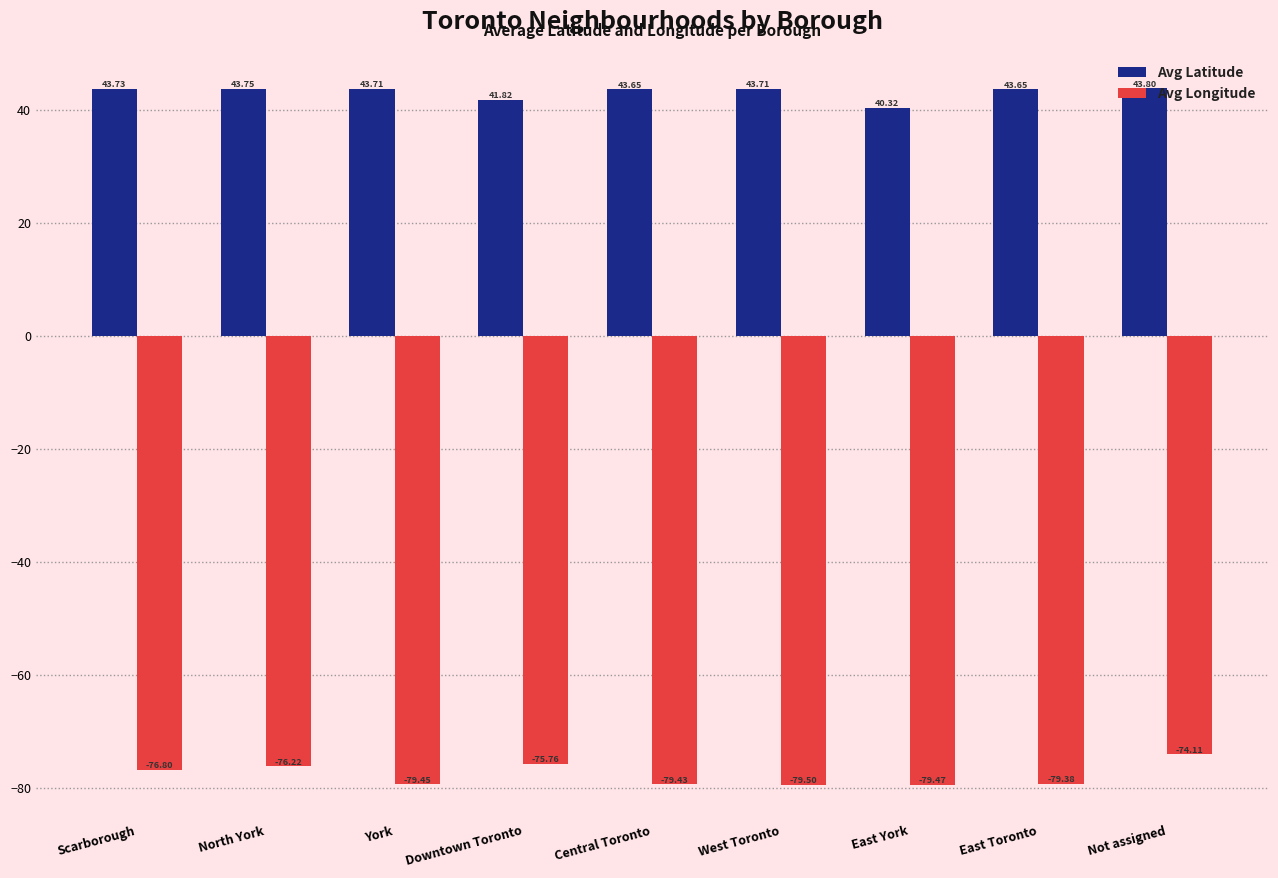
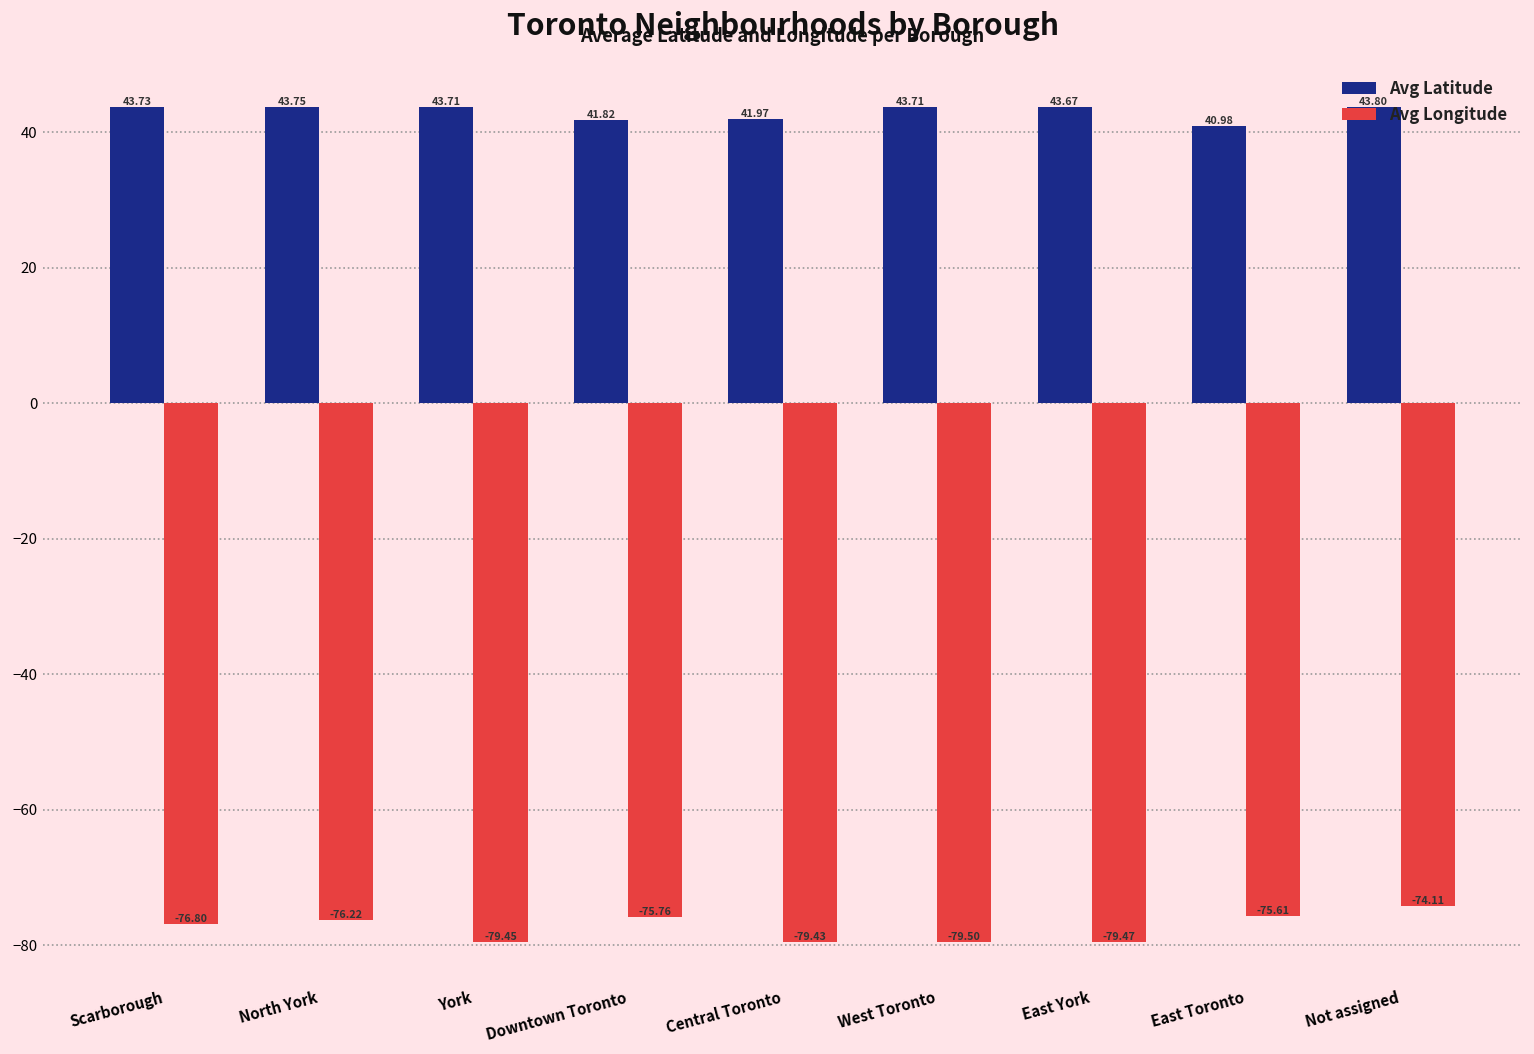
  {
    "Avg Latitude": {
      "Scarborough": 43.73,
      "North York": 43.75,
      "York": 43.71,
      "Downtown Toronto": 41.82,
-     "Central Toronto": 43.65,
+     "Central Toronto": 41.97,
      "West Toronto": 43.71,
-     "East York": 40.32,
-     "East Toronto": 43.65,
+     "East York": 43.67,
+     "East Toronto": 40.98,
      "Not assigned": 43.80
    },
    "Avg Longitude": {
      "Scarborough": -76.80,
      "North York": -76.22,
      "York": -79.45,
      "Downtown Toronto": -75.76,
      "Central Toronto": -79.43,
      "West Toronto": -79.50,
      "East York": -79.47,
-     "East Toronto": -79.38,
+     "East Toronto": -75.61,
      "Not assigned": -74.11
    }
  }
